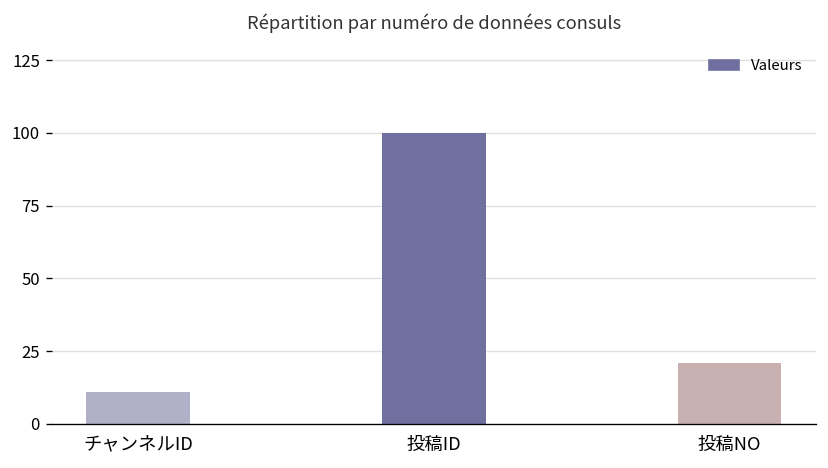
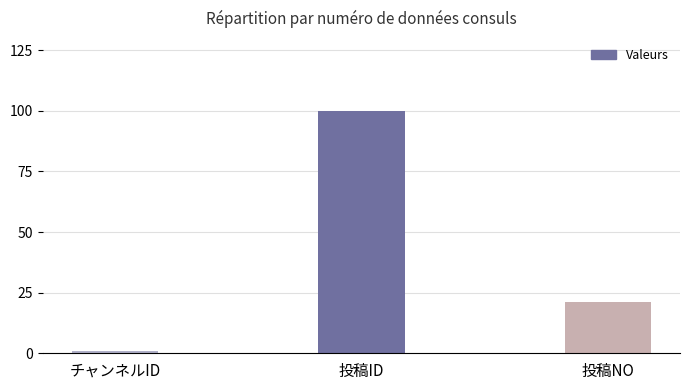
  {
-   "チャンネルID": 11,
+   "チャンネルID": 1,
    "投稿ID": 100,
    "投稿NO": 21
  }
